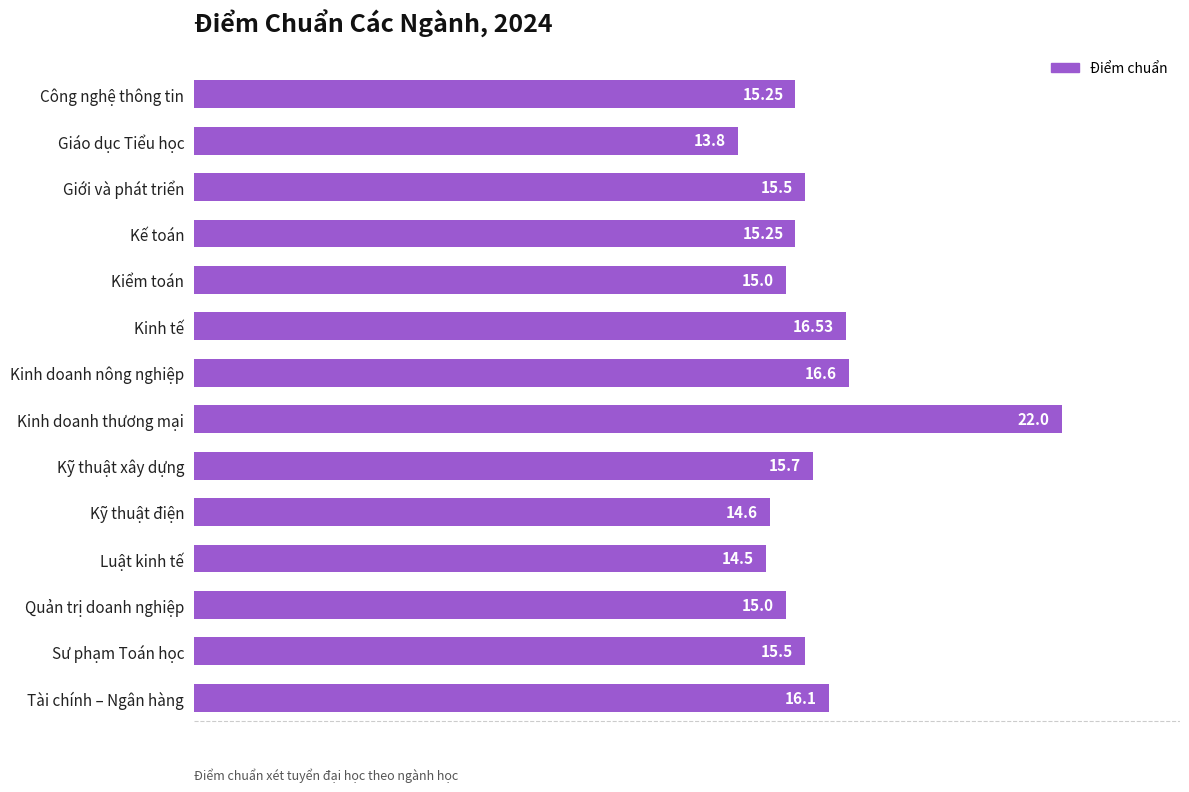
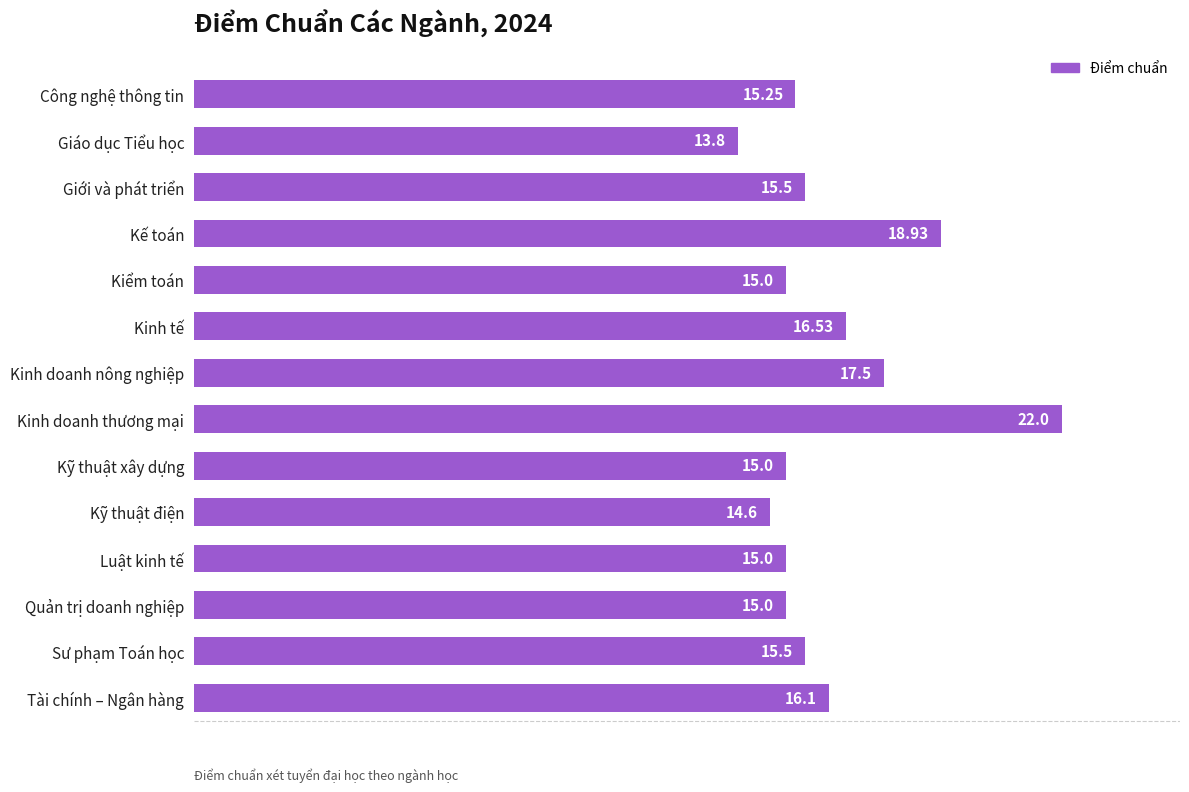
  {
    "Công nghệ thông tin": 15.25,
    "Giáo dục Tiểu học": 13.8,
    "Giới và phát triển": 15.5,
-   "Kế toán": 15.25,
+   "Kế toán": 18.93,
    "Kiểm toán": 15.0,
    "Kinh tế": 16.53,
-   "Kinh doanh nông nghiệp": 16.6,
+   "Kinh doanh nông nghiệp": 17.5,
    "Kinh doanh thương mại": 22.0,
-   "Kỹ thuật xây dựng": 15.7,
+   "Kỹ thuật xây dựng": 15.0,
    "Kỹ thuật điện": 14.6,
-   "Luật kinh tế": 14.5,
+   "Luật kinh tế": 15.0,
    "Quản trị doanh nghiệp": 15.0,
    "Sư phạm Toán học": 15.5,
    "Tài chính – Ngân hàng": 16.1
  }
